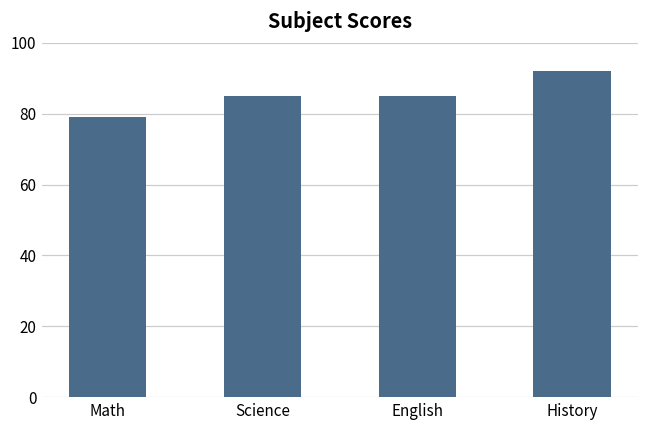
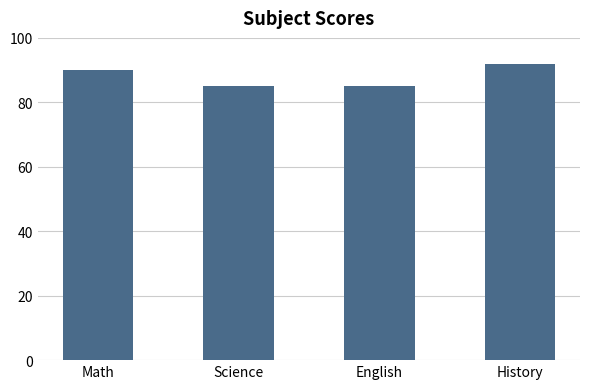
  {
-   "Math": 79,
+   "Math": 90,
    "Science": 85,
    "English": 85,
    "History": 92
  }
